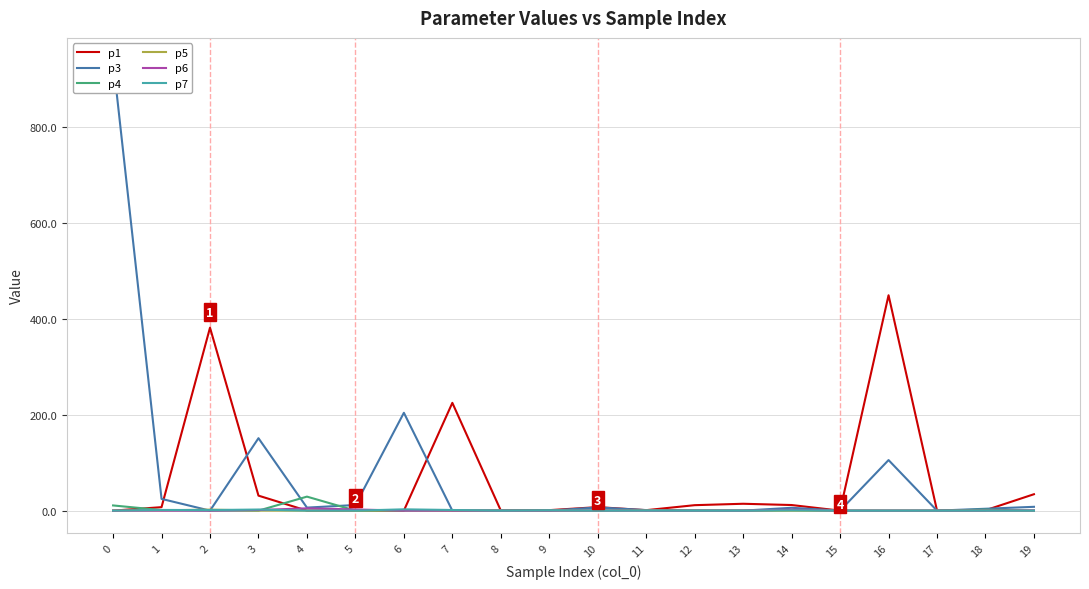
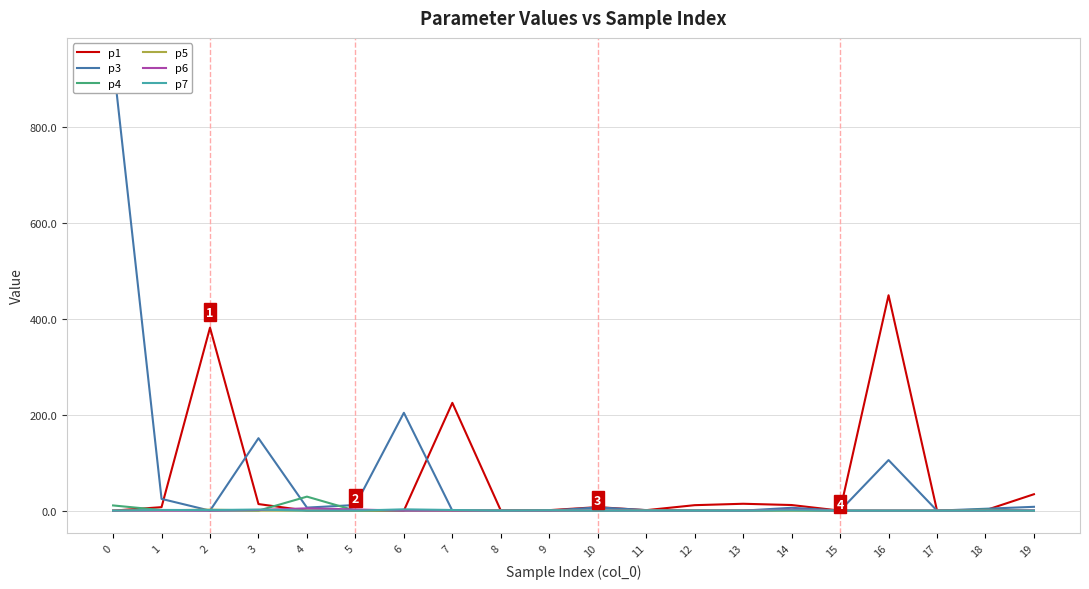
  {
    "p1": {
      "1": 10,
-     "3": 30,
+     "3": 10,
      "7": 220,
      "12": 10,
      "13": 10,
      "14": 10,
      "16": 450,
      "19": 30
    }
  }
